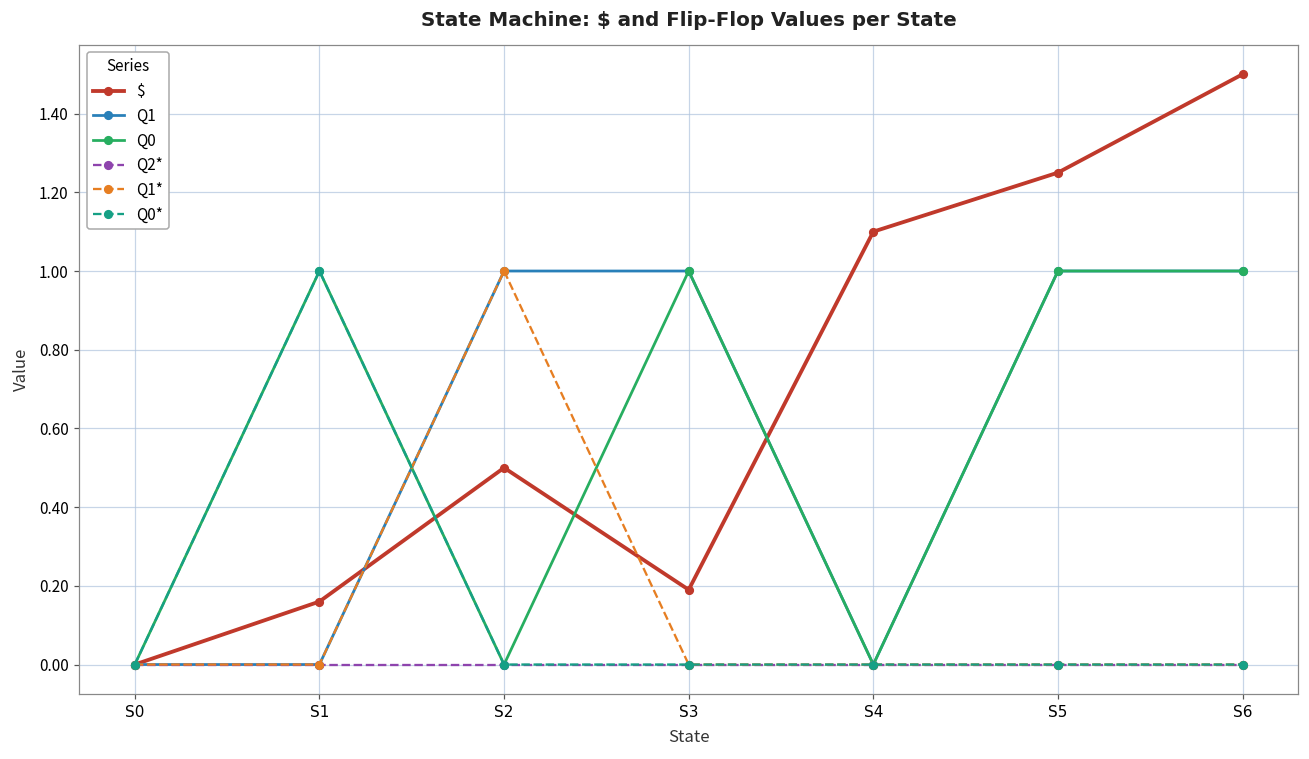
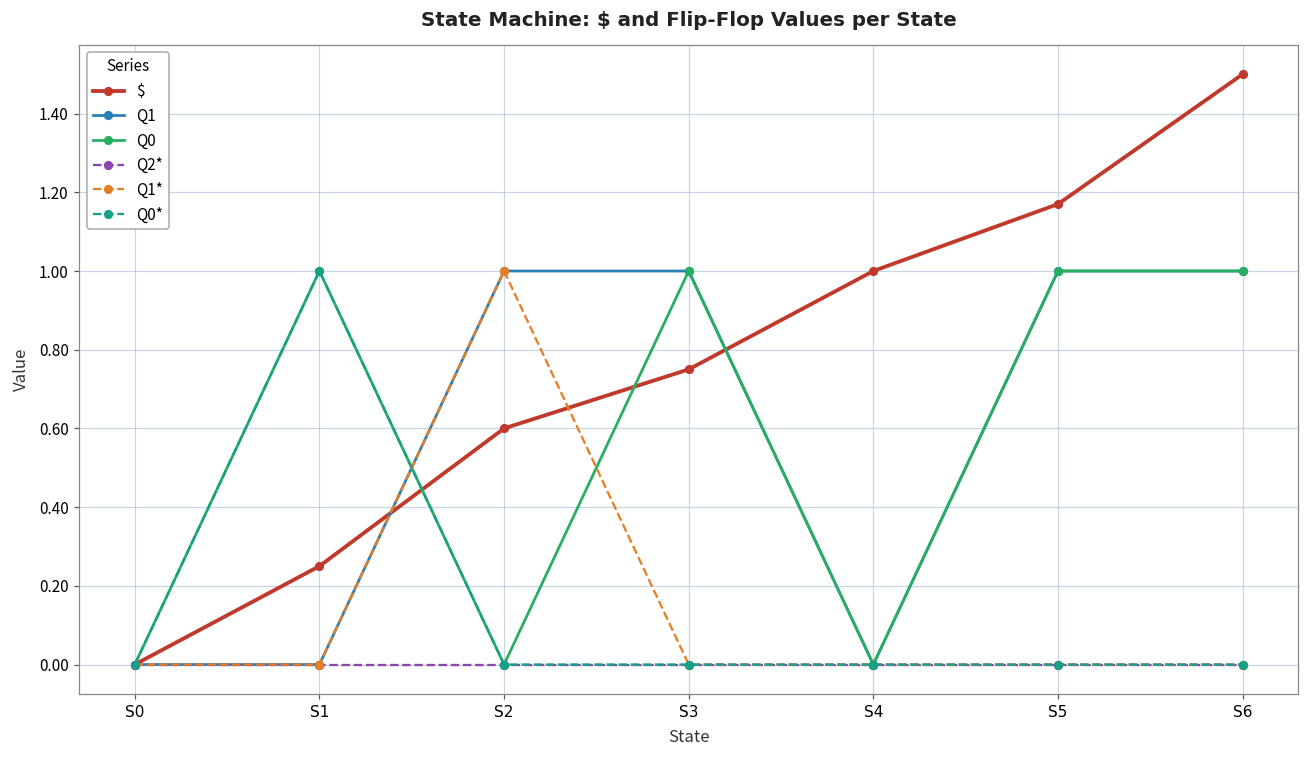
  {
    "$": {
-     "S1": 0.16,
-     "S2": 0.5,
-     "S3": 0.19,
-     "S4": 1.1,
-     "S5": 1.25,
+     "S1": 0.25,
+     "S2": 0.6,
+     "S3": 0.75,
+     "S4": 1.0,
+     "S5": 1.17,
      "S6": 1.50
    }
  }
